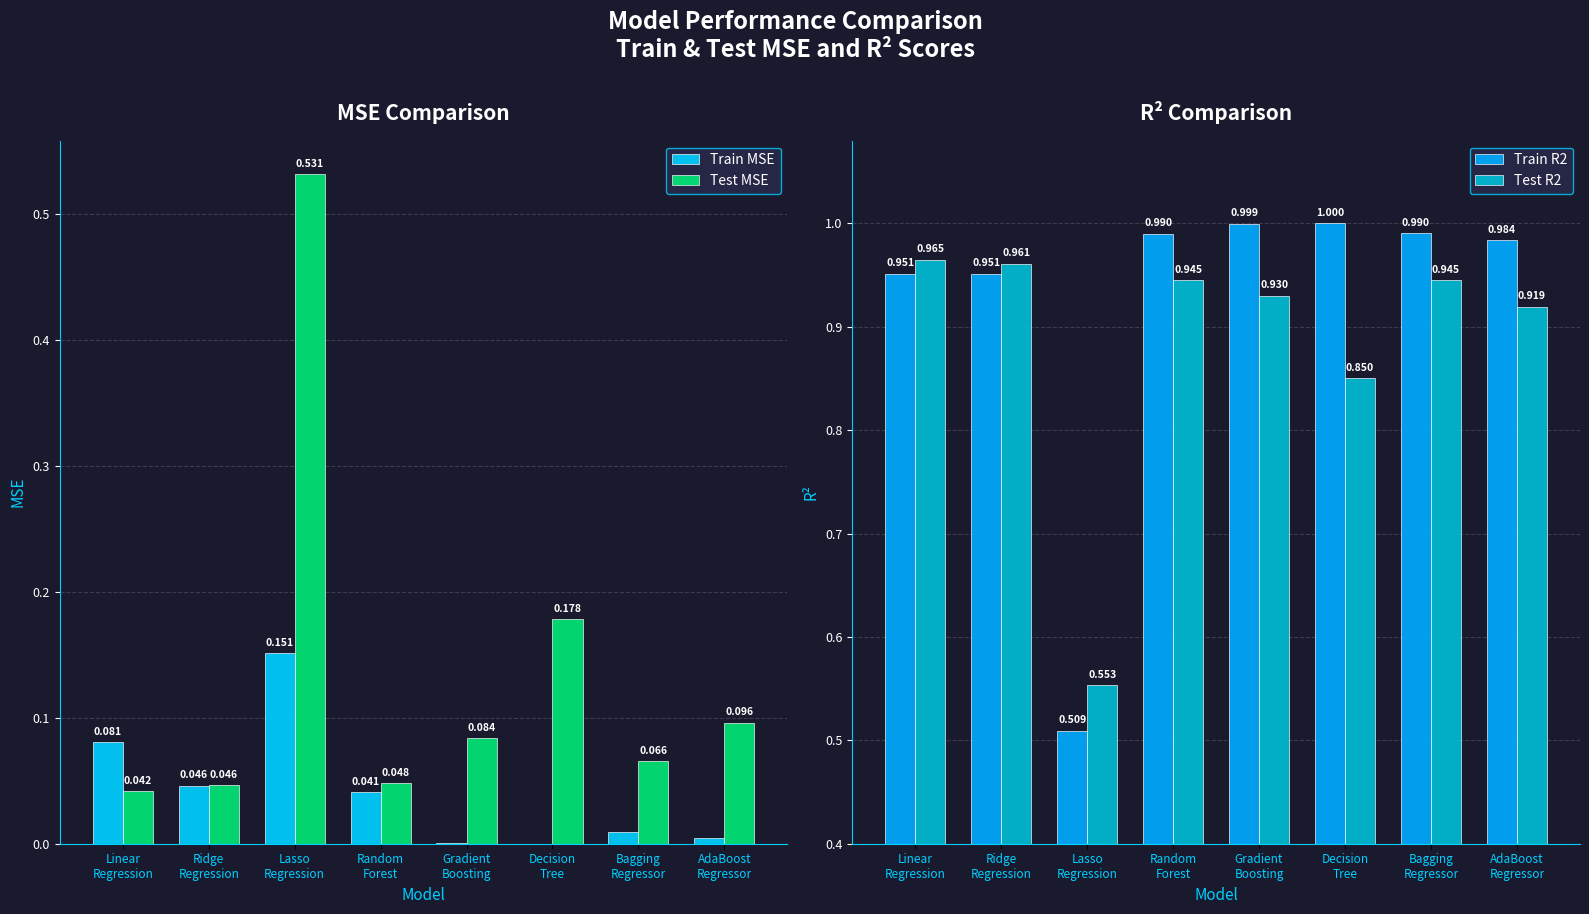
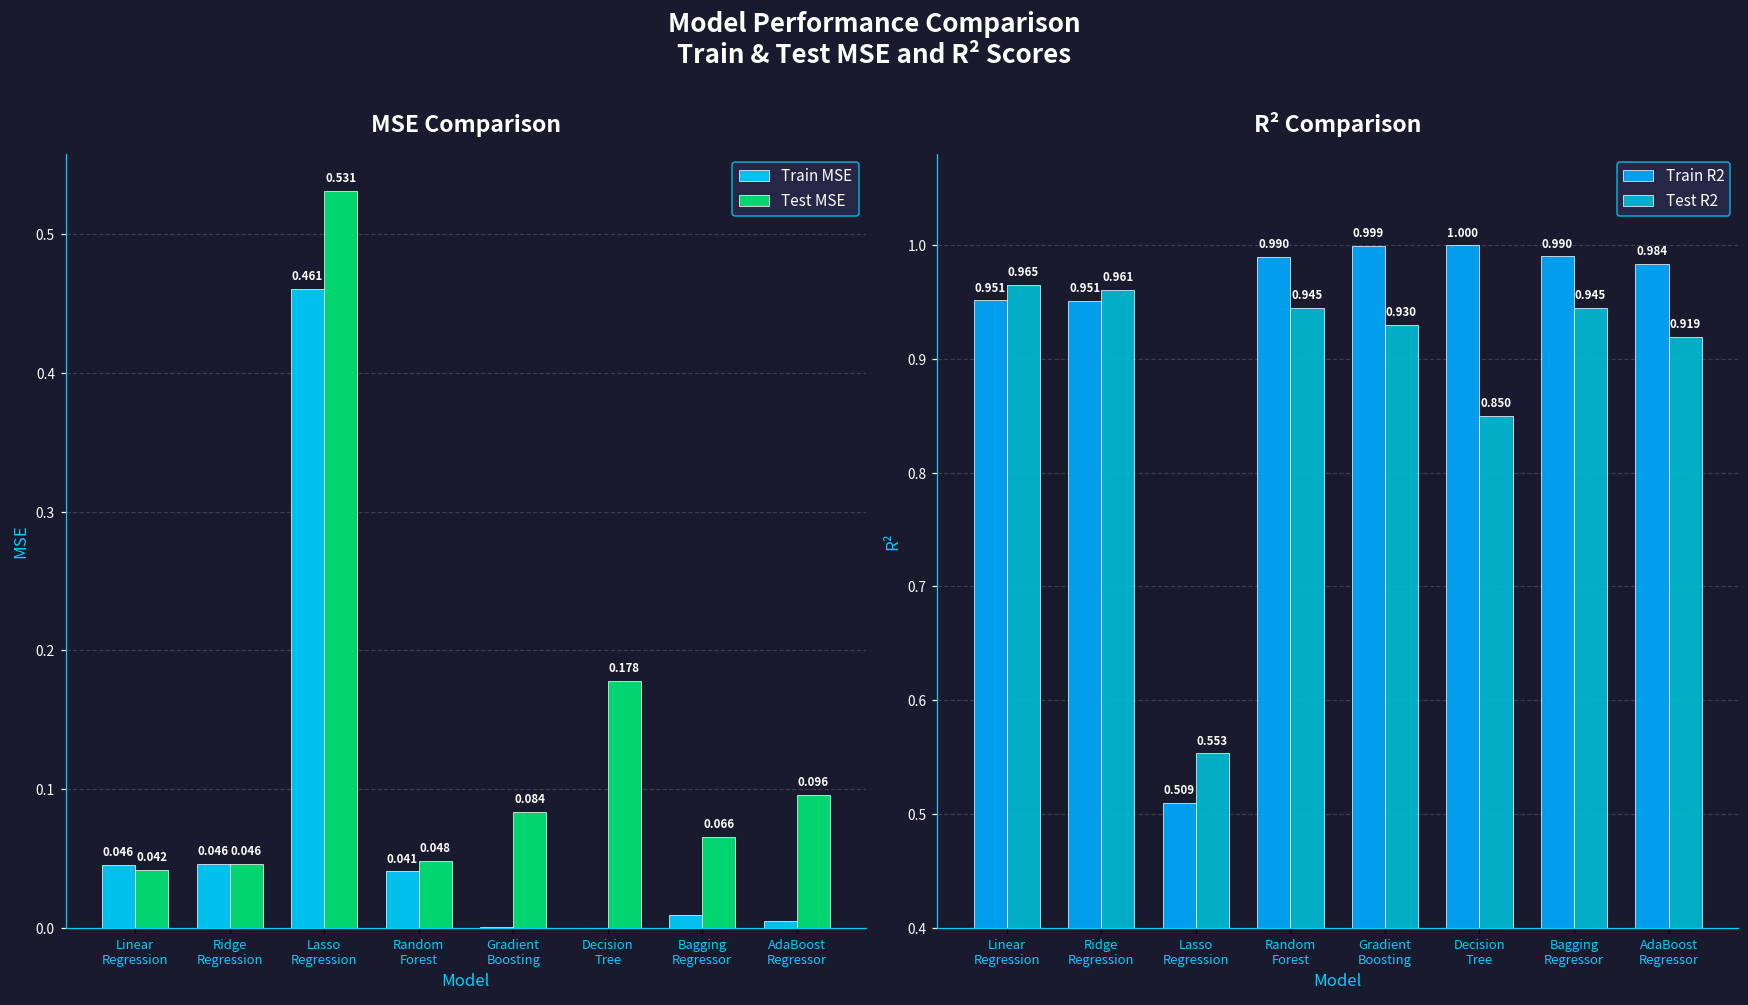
  {
    "MSE Comparison": {
      "Train MSE": {
-       "Linear Regression": 0.081,
+       "Linear Regression": 0.046,
        "Ridge Regression": 0.046,
-       "Lasso Regression": 0.151,
+       "Lasso Regression": 0.461,
        "Random Forest": 0.041
      },
      "Test MSE": {
        "Linear Regression": 0.042,
        "Ridge Regression": 0.046,
        "Lasso Regression": 0.531,
        "Random Forest": 0.048,
        "Gradient Boosting": 0.084,
        "Decision Tree": 0.178,
        "Bagging Regressor": 0.066,
        "AdaBoost Regressor": 0.096
      }
    }
  }
